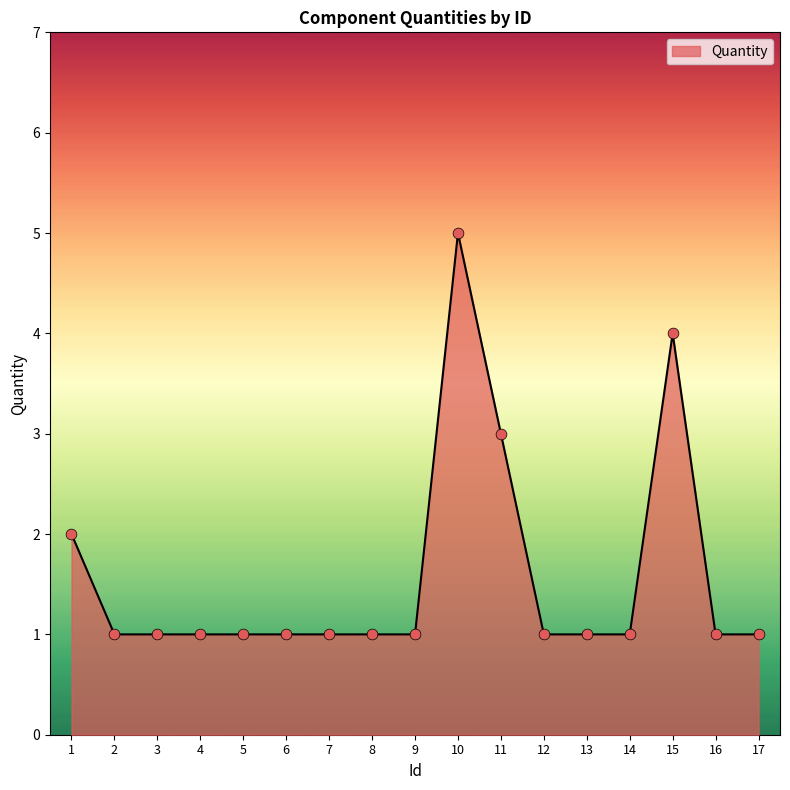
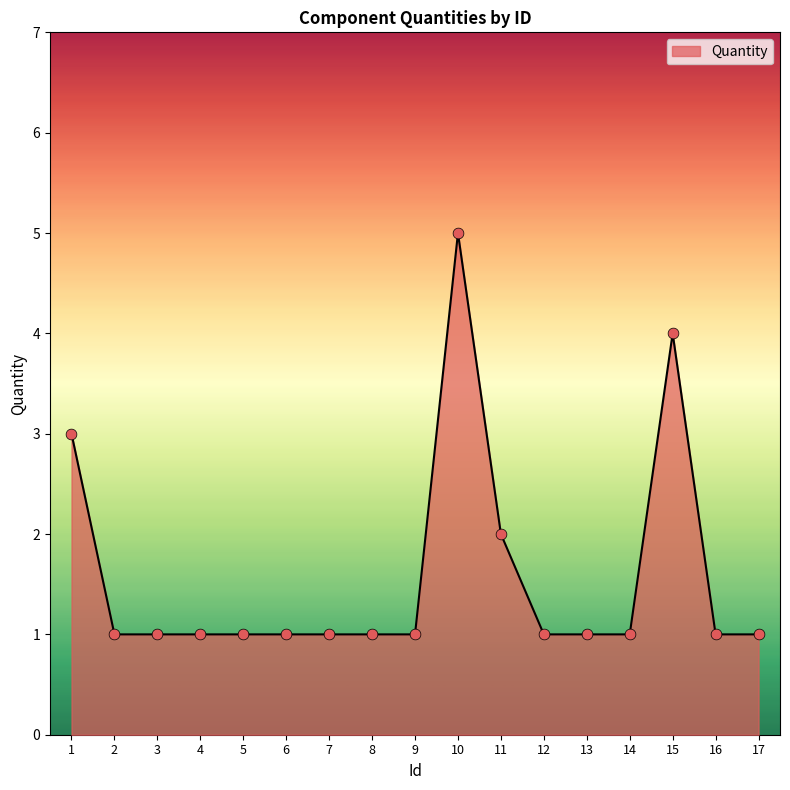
  {
-   "1": 2,
+   "1": 3,
    "2": 1,
    "3": 1,
    "4": 1,
    "5": 1,
    "6": 1,
    "7": 1,
    "8": 1,
    "9": 1,
    "10": 5,
-   "11": 3,
+   "11": 2,
    "12": 1,
    "13": 1,
    "14": 1,
    "15": 4,
    "16": 1,
    "17": 1
  }
